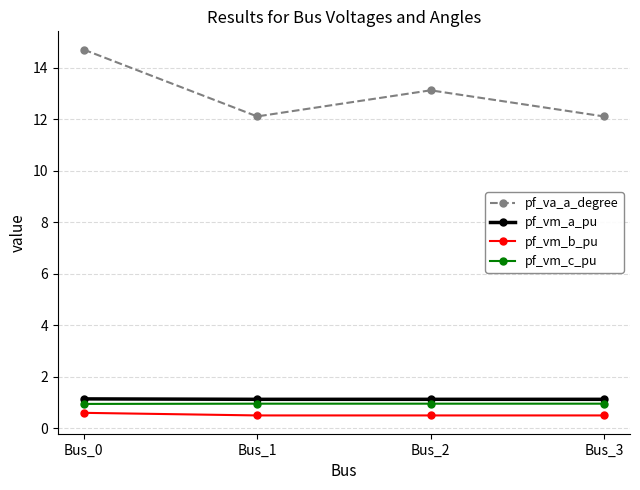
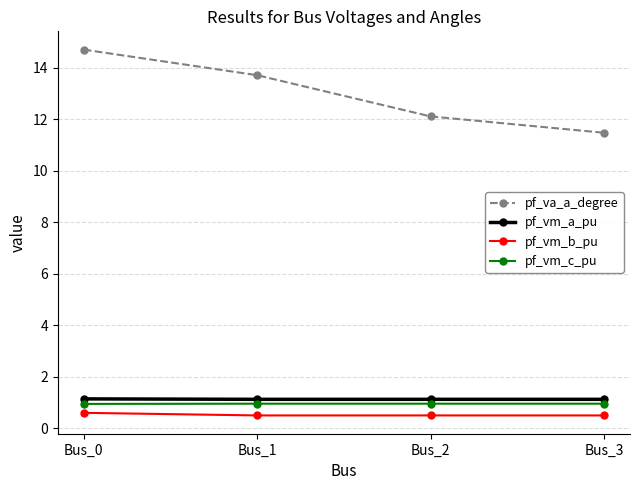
  {
    "pf_va_a_degree": {
      "Bus_0": 14.7,
-     "Bus_1": 12.1,
-     "Bus_2": 13.1,
-     "Bus_3": 12.1
+     "Bus_1": 13.7,
+     "Bus_2": 12.1,
+     "Bus_3": 11.5
    },
    "pf_vm_a_pu": {
      "Bus_0": 1.1,
      "Bus_1": 1.1,
      "Bus_2": 1.1,
      "Bus_3": 1.1
    },
    "pf_vm_b_pu": {
      "Bus_0": 0.6,
      "Bus_1": 0.5,
      "Bus_2": 0.5,
      "Bus_3": 0.5
    },
    "pf_vm_c_pu": {
      "Bus_0": 1.0,
      "Bus_1": 1.0,
      "Bus_2": 1.0,
      "Bus_3": 1.0
    }
  }
